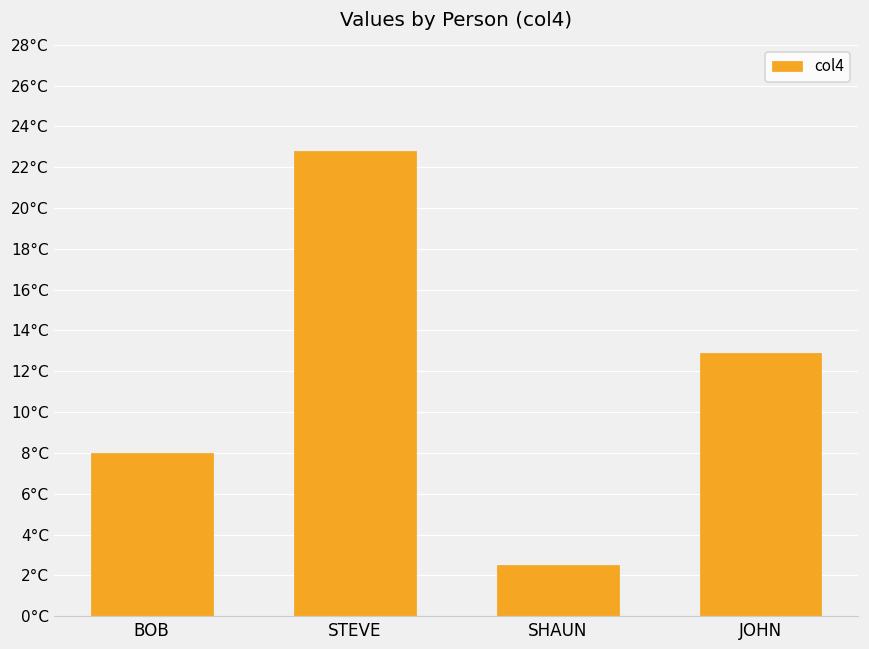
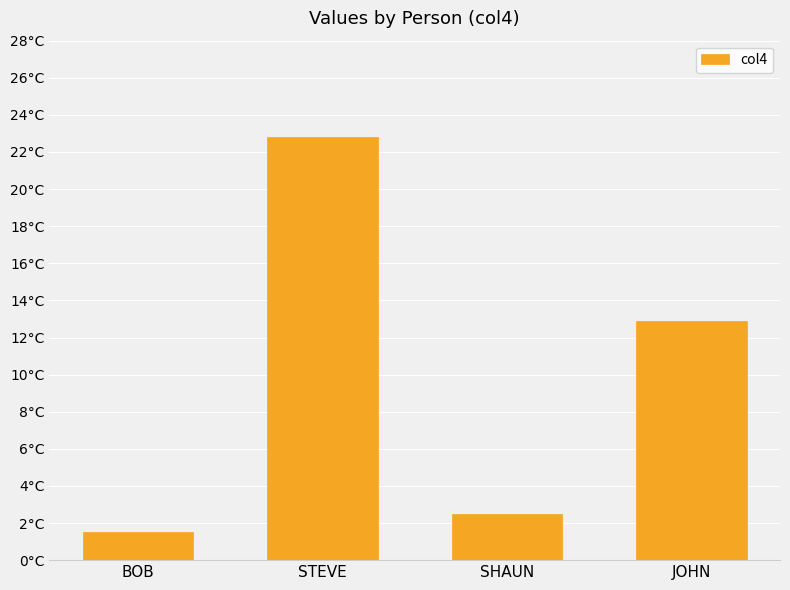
  {
-   "BOB": "8.0°C",
+   "BOB": "1.5°C",
    "STEVE": "22.8°C",
    "SHAUN": "2.5°C",
    "JOHN": "12.9°C"
  }
